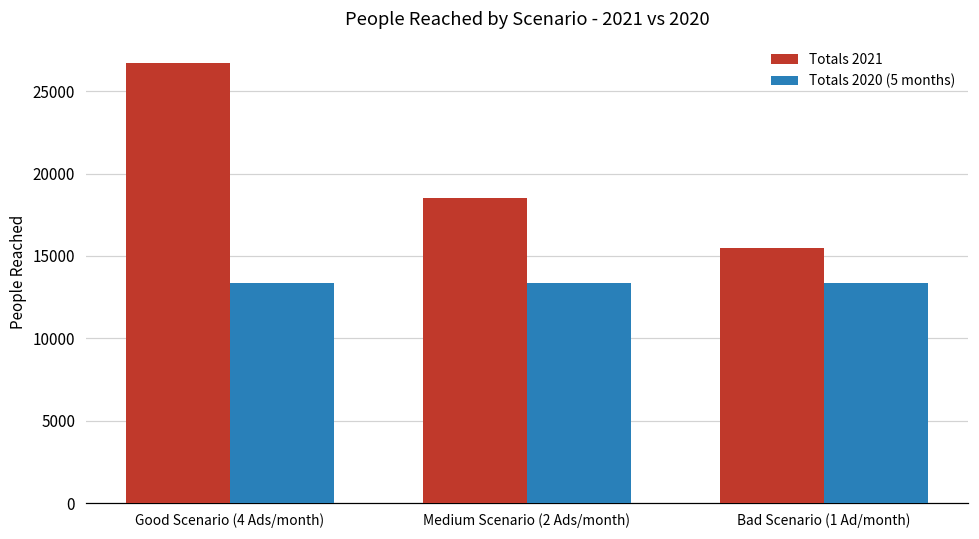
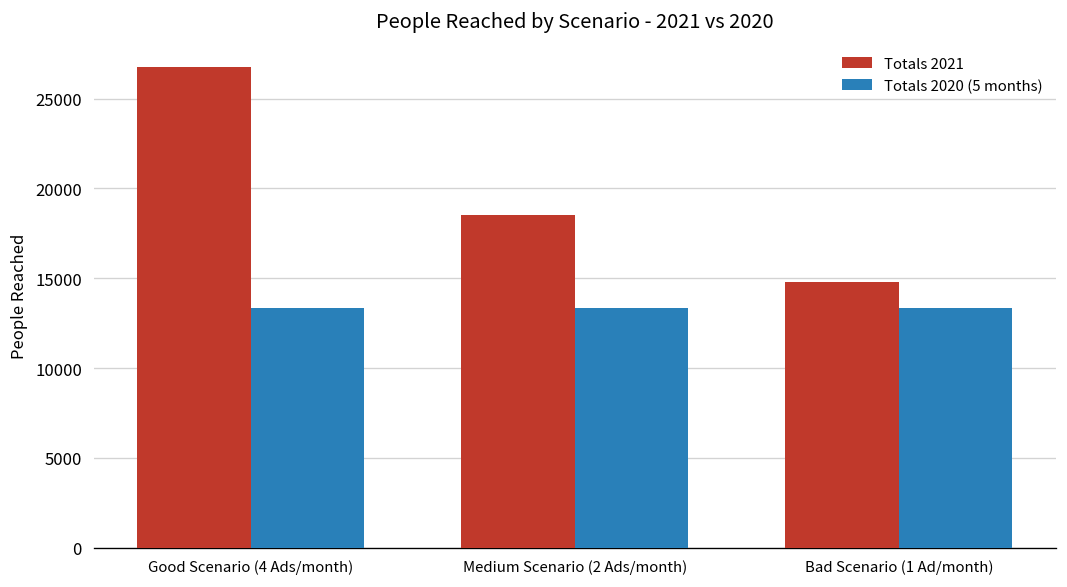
  {
    "Totals 2021": {
      "Good Scenario (4 Ads/month)": 26700,
      "Medium Scenario (2 Ads/month)": 18500,
-     "Bad Scenario (1 Ad/month)": 15500
+     "Bad Scenario (1 Ad/month)": 14800
    },
    "Totals 2020 (5 months)": {
      "Good Scenario (4 Ads/month)": 13400,
      "Medium Scenario (2 Ads/month)": 13400,
      "Bad Scenario (1 Ad/month)": 13400
    }
  }
